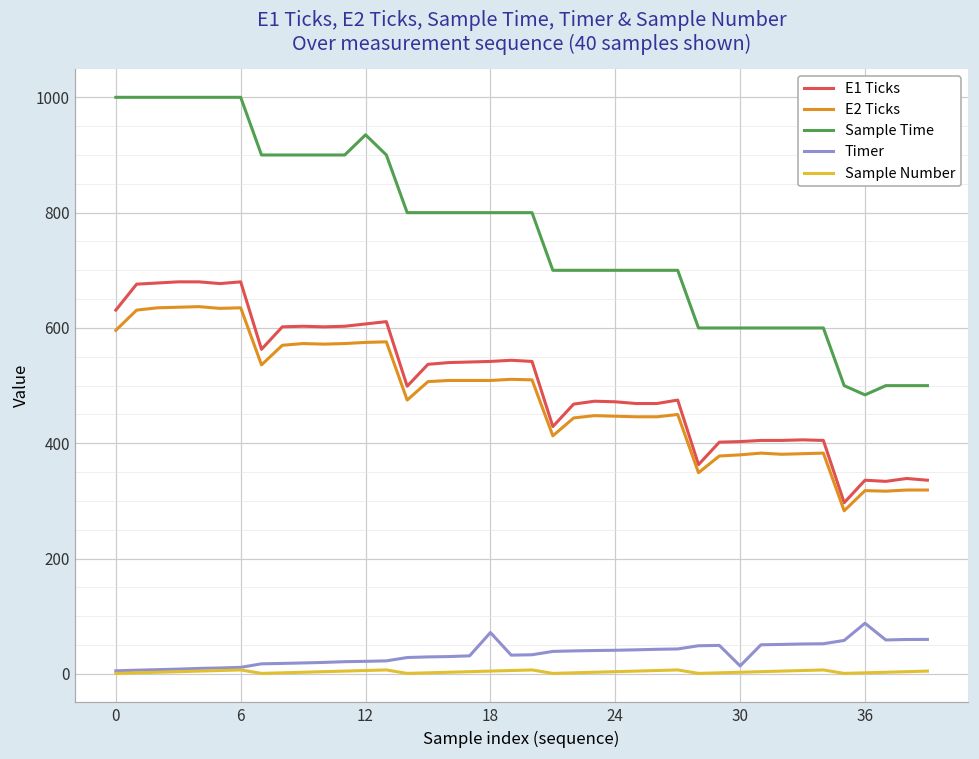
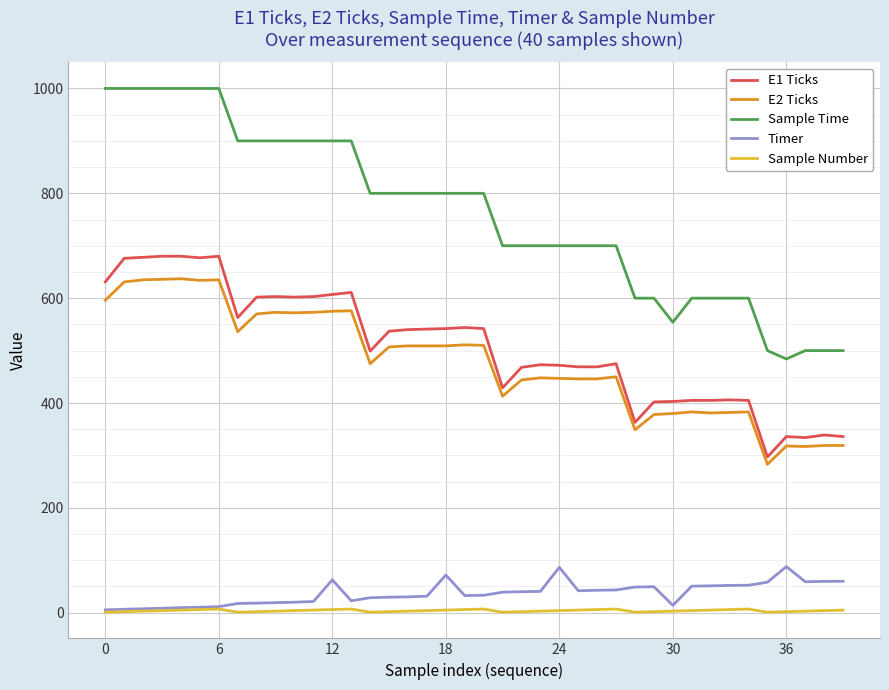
  {
    "E1 Ticks": {
      "0": 630,
      "6": 680,
      "12": 610,
      "18": 540,
      "24": 470,
      "30": 400,
      "36": 340
    },
    "Sample Time": {
      "0": 1000,
      "6": 1000,
-     "12": 940,
+     "12": 900,
      "18": 800,
      "24": 700,
-     "30": 600,
+     "30": 550,
      "36": 480
    },
    "Timer": {
-     "12": 20,
+     "12": 60,
      "18": 70,
-     "24": 40,
+     "24": 90,
      "30": 10,
      "36": 90
    }
  }
